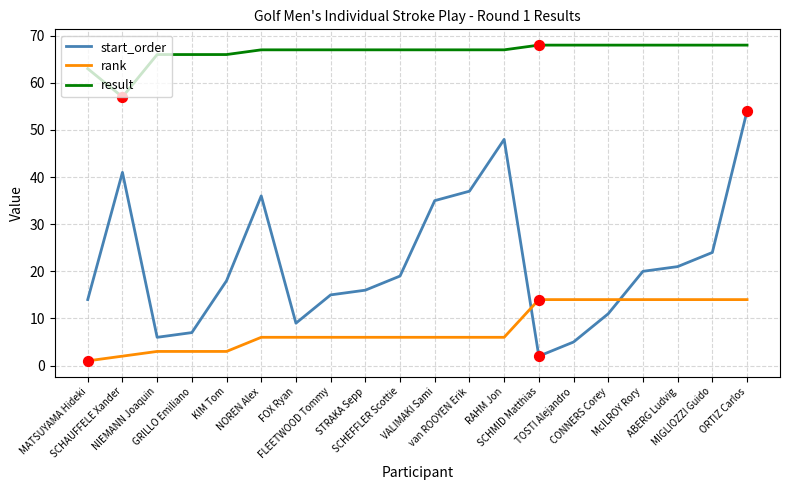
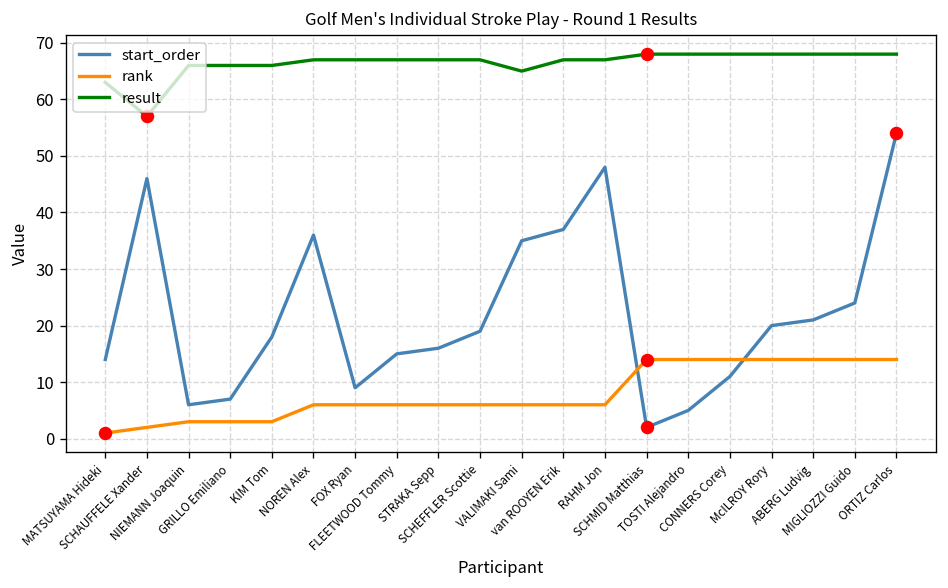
  {
    "start_order": {
      "MATSUYAMA Hideki": 14,
-     "SCHAUFFELE Xander": 41,
+     "SCHAUFFELE Xander": 46,
      "NIEMANN Joaquin": 6,
      "GRILLO Emiliano": 7,
      "KIM Tom": 18,
      "NOREN Alex": 36,
      "FOX Ryan": 9,
      "FLEETWOOD Tommy": 15,
      "STRAKA Sepp": 16,
      "SCHEFFLER Scottie": 19,
      "VALIMAKI Sami": 35,
      "van ROOYEN Erik": 37,
      "RAHM Jon": 48,
      "TOSTI Alejandro": 5,
      "CONNERS Corey": 11,
      "McILROY Rory": 20,
      "ABERG Ludvig": 21,
      "MIGLIOZZI Guido": 24
    },
    "rank": {
      "SCHAUFFELE Xander": 2,
      "NIEMANN Joaquin": 3,
      "GRILLO Emiliano": 3,
      "KIM Tom": 3,
      "NOREN Alex": 6,
      "FOX Ryan": 6,
      "FLEETWOOD Tommy": 6,
      "STRAKA Sepp": 6,
      "SCHEFFLER Scottie": 6,
      "VALIMAKI Sami": 6,
      "van ROOYEN Erik": 6,
      "RAHM Jon": 6,
      "TOSTI Alejandro": 14,
      "CONNERS Corey": 14,
      "McILROY Rory": 14,
      "ABERG Ludvig": 14,
      "MIGLIOZZI Guido": 14,
      "ORTIZ Carlos": 14
    },
    "result": {
      "GRILLO Emiliano": 66,
      "KIM Tom": 66,
      "NOREN Alex": 67,
      "FOX Ryan": 67,
      "FLEETWOOD Tommy": 67,
      "STRAKA Sepp": 67,
      "SCHEFFLER Scottie": 67,
-     "VALIMAKI Sami": 67,
+     "VALIMAKI Sami": 65,
      "van ROOYEN Erik": 67,
      "RAHM Jon": 67,
      "TOSTI Alejandro": 68,
      "CONNERS Corey": 68,
      "McILROY Rory": 68,
      "ABERG Ludvig": 68,
      "MIGLIOZZI Guido": 68,
      "ORTIZ Carlos": 68
    }
  }
